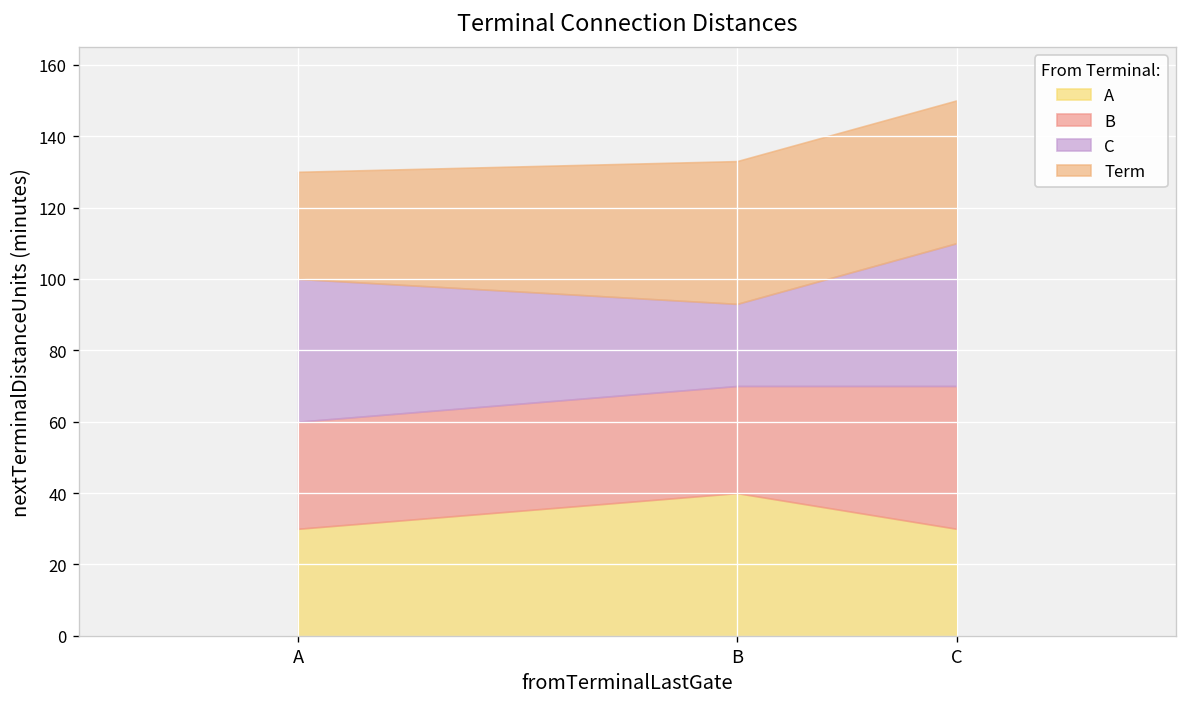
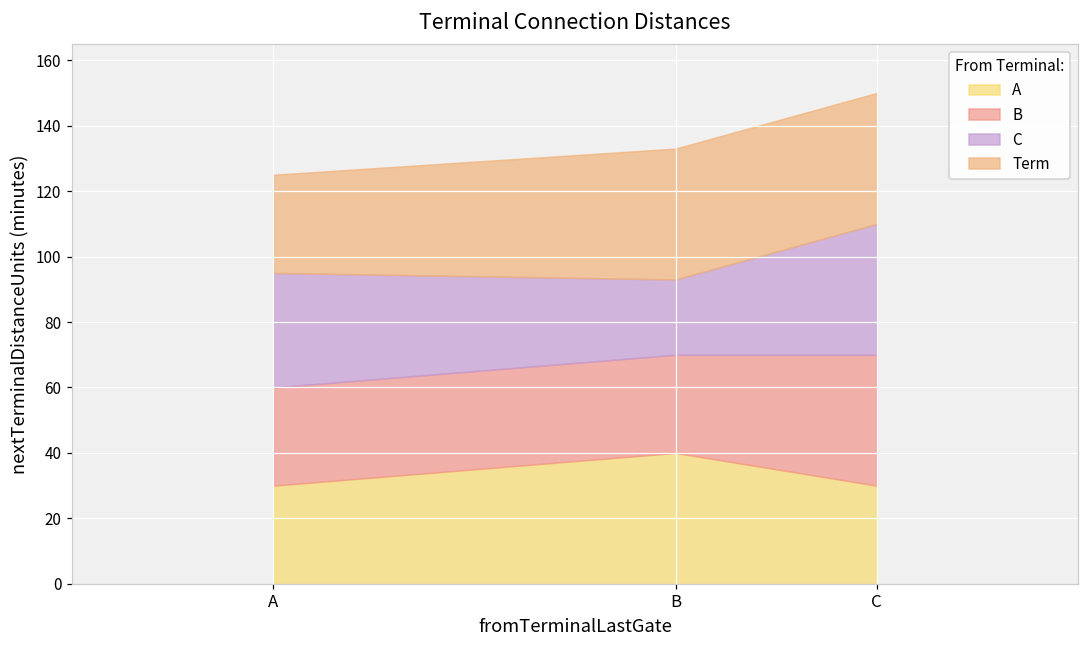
  {
    "C": {
-     "A": 40,
+     "A": 35,
      "B": 23,
      "C": 40
    }
  }
